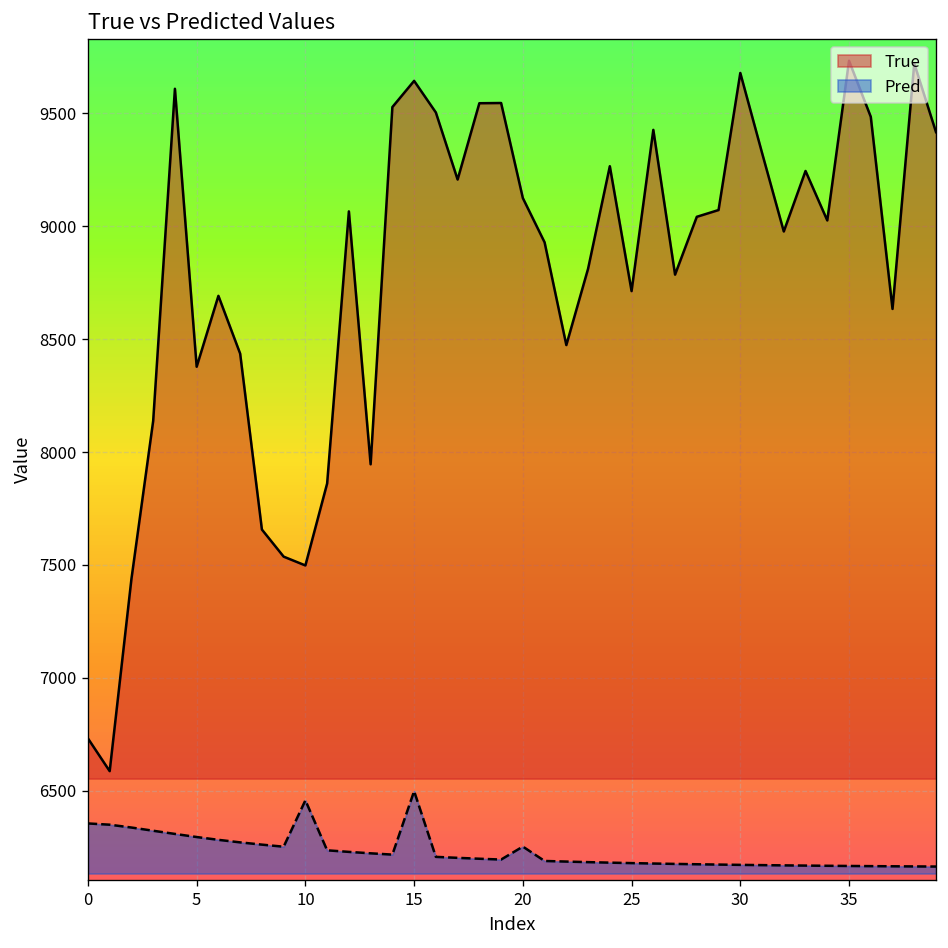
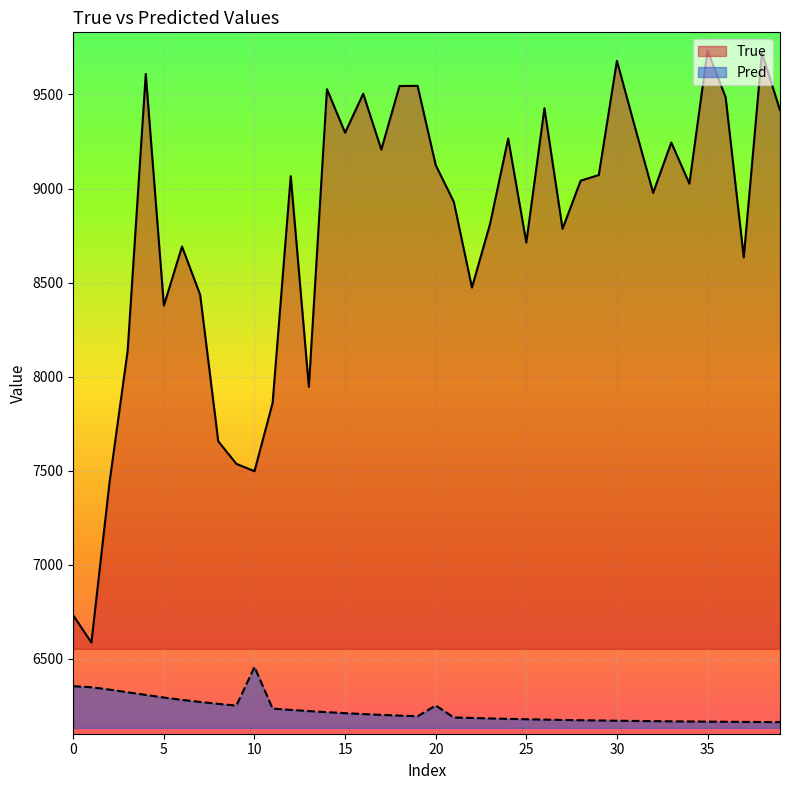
  {
    "True": {
      "0": 6730,
      "5": 8380,
      "10": 7500,
-     "15": 9640,
+     "15": 9300,
      "20": 9130,
      "25": 8710,
      "30": 9680
    },
    "Pred": {
      "0": 6360,
      "5": 6300,
      "10": 6460,
-     "15": 6500,
+     "15": 6210,
      "20": 6250,
      "25": 6180,
      "30": 6170,
      "35": 6170
    }
  }
